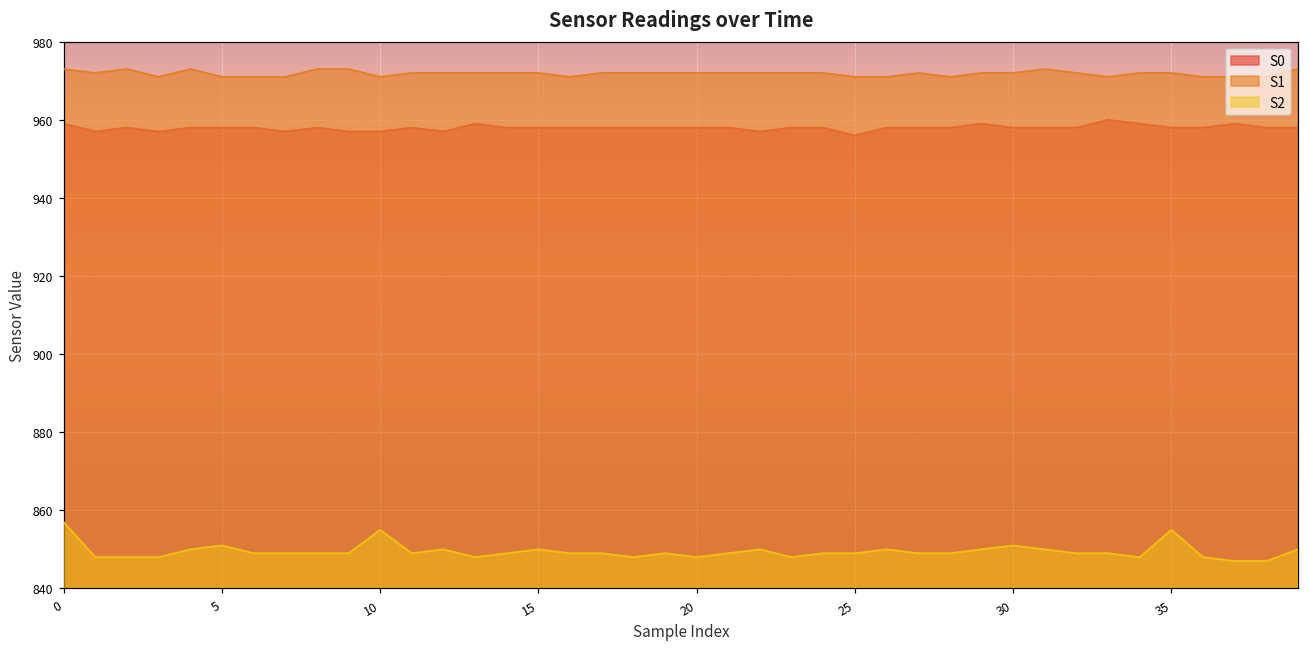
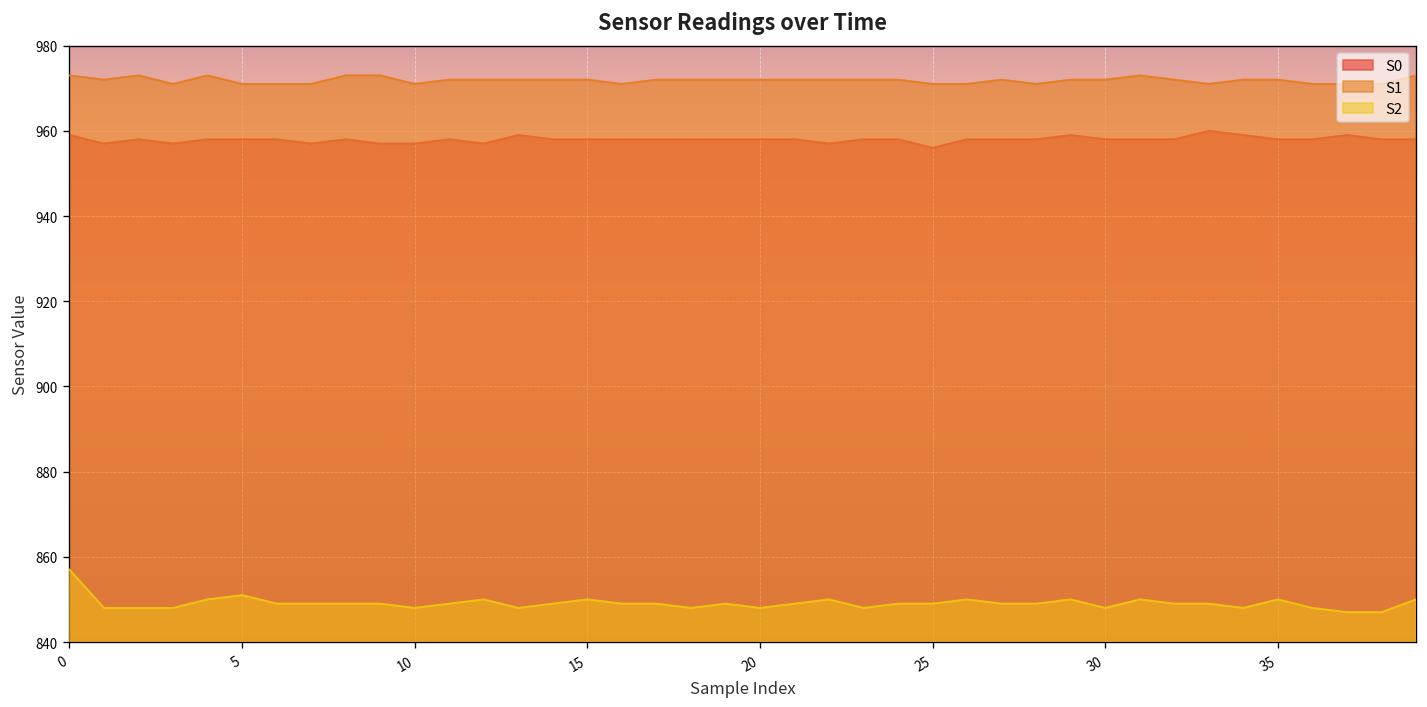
  {
    "S2": {
      "0": 857,
      "5": 851,
-     "10": 855,
+     "10": 848,
      "15": 850,
      "20": 848,
      "25": 849,
-     "30": 851,
-     "35": 855
+     "30": 848,
+     "35": 850
    }
  }
